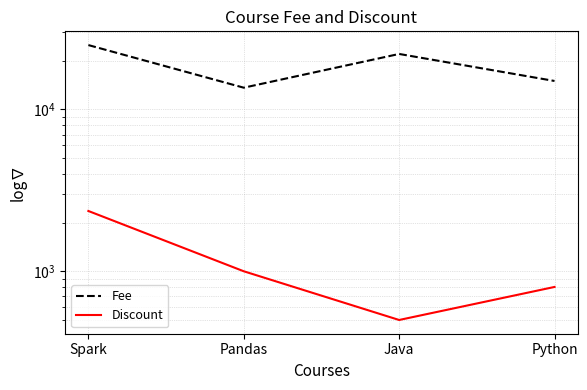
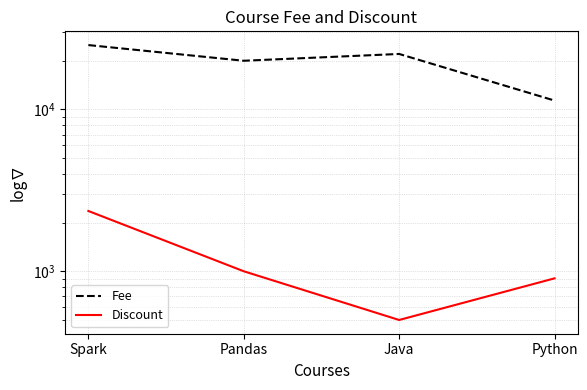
  {
    "Fee": {
      "Spark": 25000,
-     "Pandas": 14000,
+     "Pandas": 20000,
      "Java": 22000,
-     "Python": 15000
+     "Python": 11000
    },
    "Discount": {
      "Spark": 2400,
      "Pandas": 1000,
      "Java": 500,
-     "Python": 800
+     "Python": 900
    }
  }
